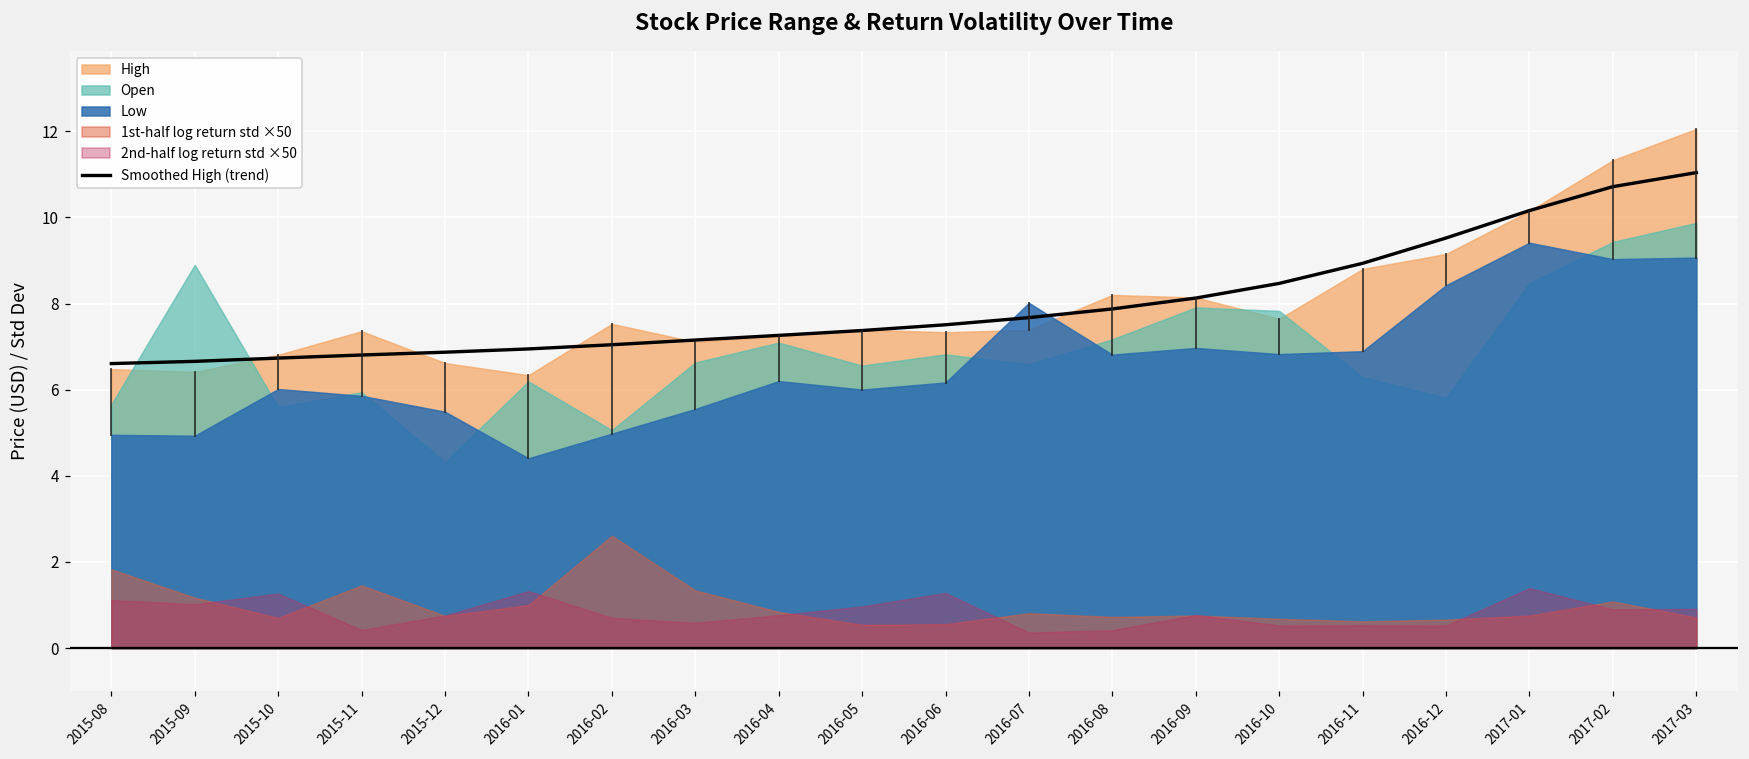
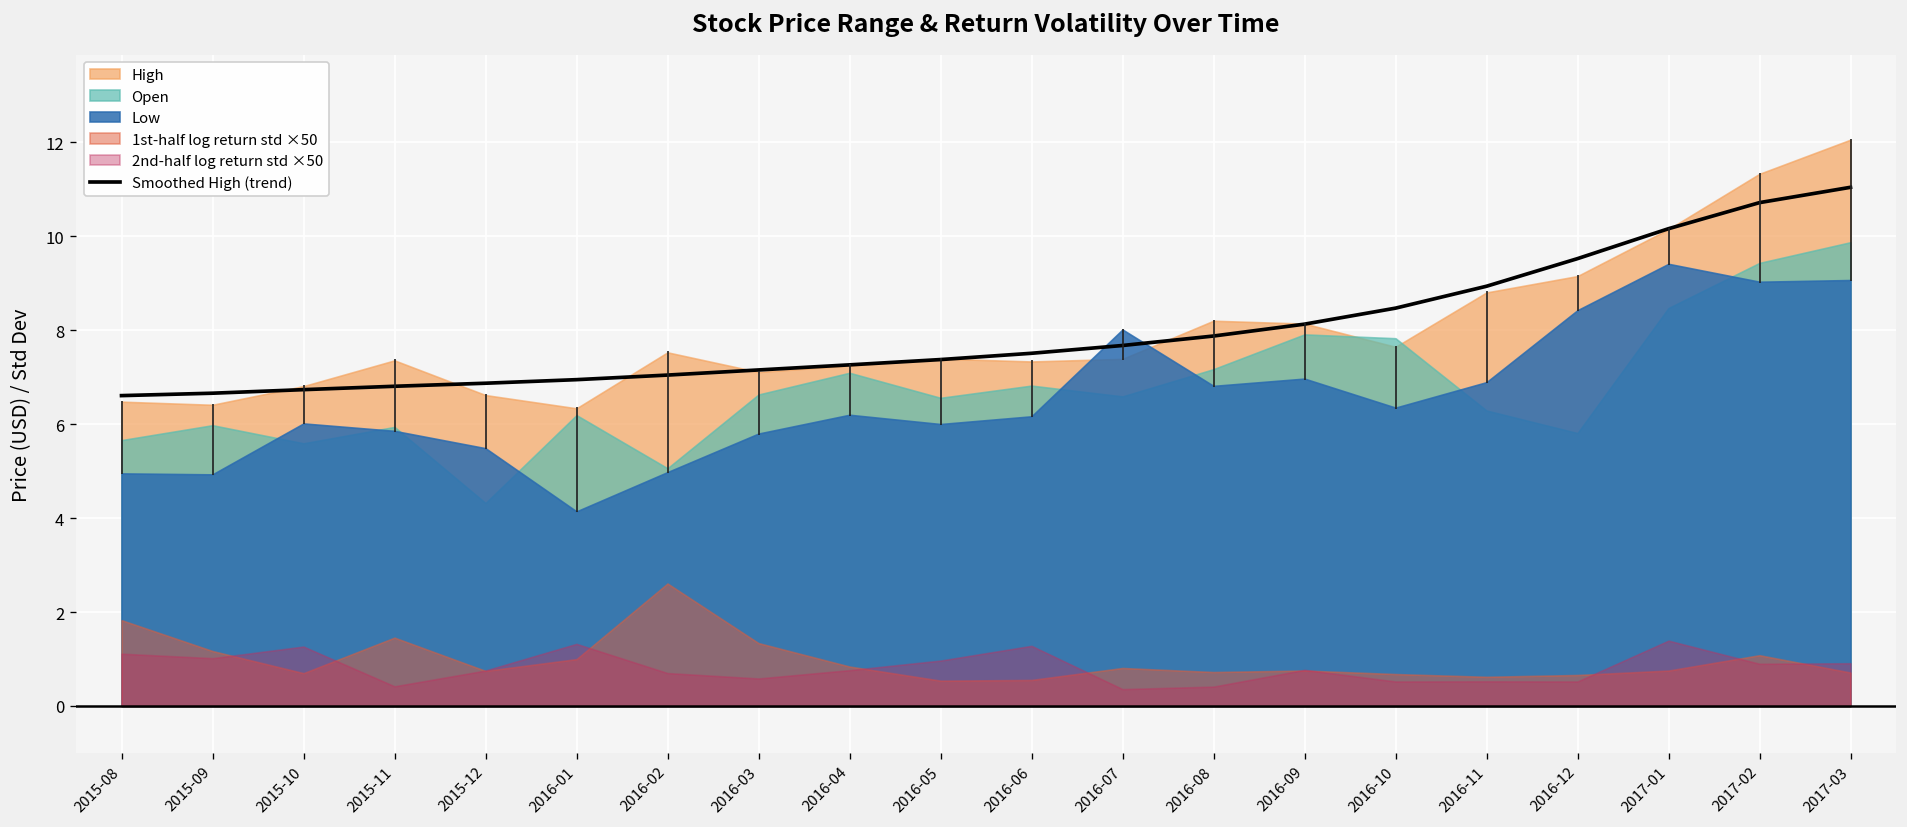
  {
    "Open": {
      "2015-08": 5.7,
-     "2015-09": 8.9,
+     "2015-09": 6.0,
      "2015-10": 5.6,
      "2015-11": 5.9,
      "2015-12": 4.3,
      "2016-01": 6.2,
      "2016-02": 5.1,
      "2016-03": 6.6,
      "2016-04": 7.1,
      "2016-05": 6.6,
      "2016-06": 6.8,
      "2016-07": 6.6,
      "2016-08": 7.2,
      "2016-09": 7.9,
      "2016-10": 7.8,
      "2016-11": 6.3,
      "2016-12": 5.8,
      "2017-01": 8.5,
      "2017-02": 9.4,
      "2017-03": 9.9
    },
    "Low": {
-     "2016-01": 4.4,
-     "2016-03": 5.6,
-     "2016-10": 6.8
+     "2016-01": 4.1,
+     "2016-03": 5.8,
+     "2016-10": 6.4
    }
  }
